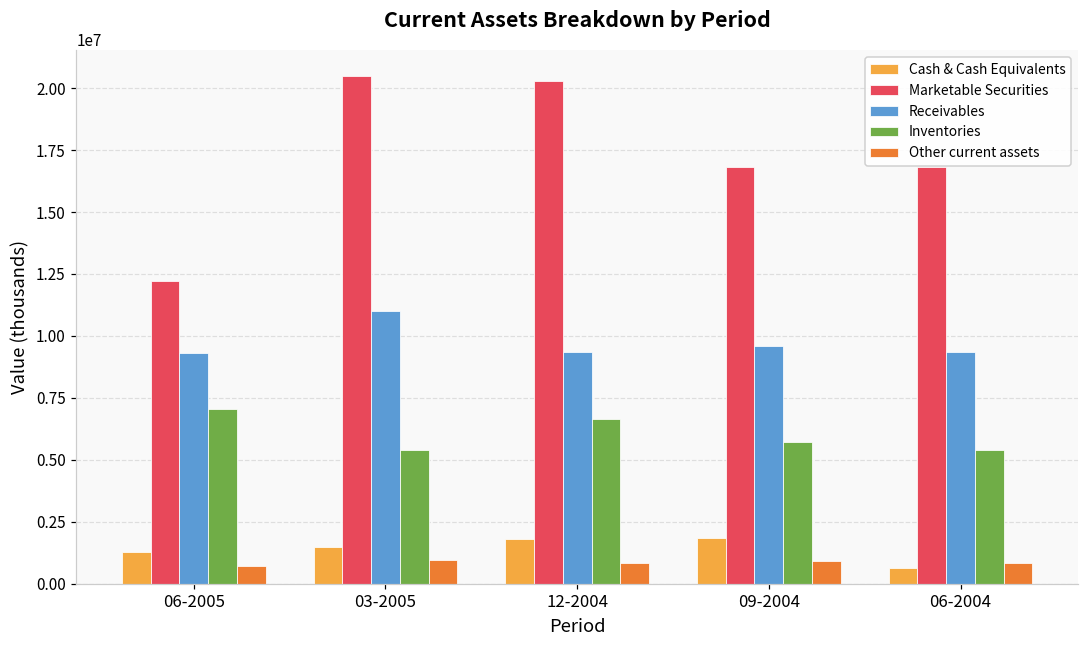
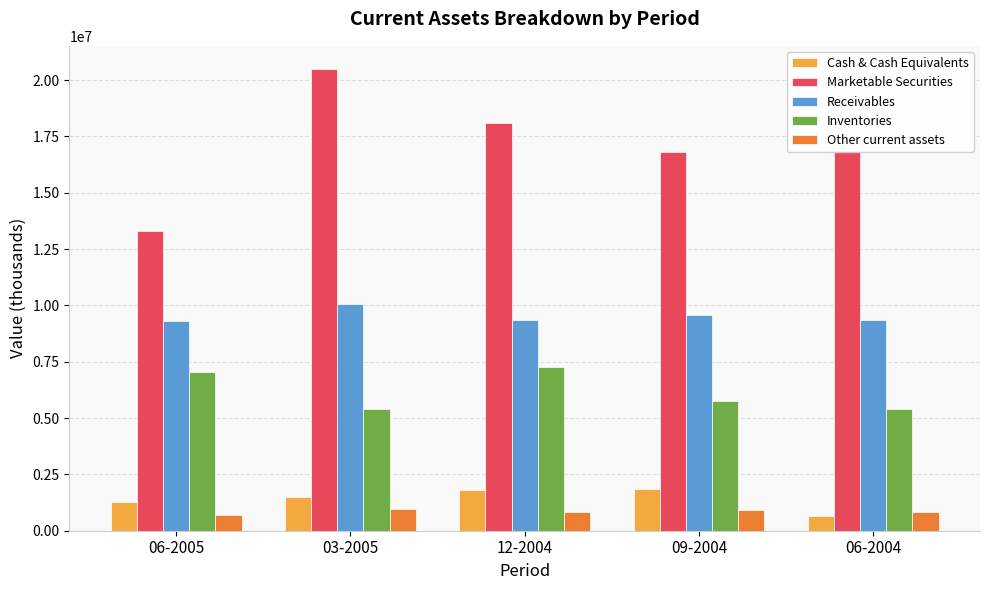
  {
    "Marketable Securities": {
-     "06-2005": 12200000,
+     "06-2005": 13300000,
      "03-2005": 20500000,
-     "12-2004": 20300000,
+     "12-2004": 18100000,
      "09-2004": 16800000
    },
    "Receivables": {
      "06-2005": 9300000,
-     "03-2005": 11000000,
+     "03-2005": 10100000,
      "12-2004": 9400000,
      "09-2004": 9600000,
      "06-2004": 9300000
    },
    "Inventories": {
      "06-2005": 7100000,
      "03-2005": 5400000,
-     "12-2004": 6700000,
+     "12-2004": 7200000,
      "09-2004": 5700000,
      "06-2004": 5400000
    }
  }
